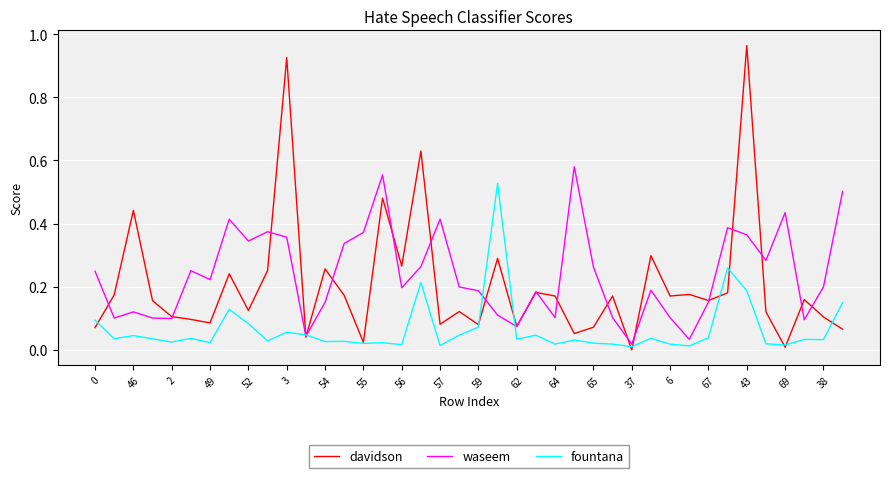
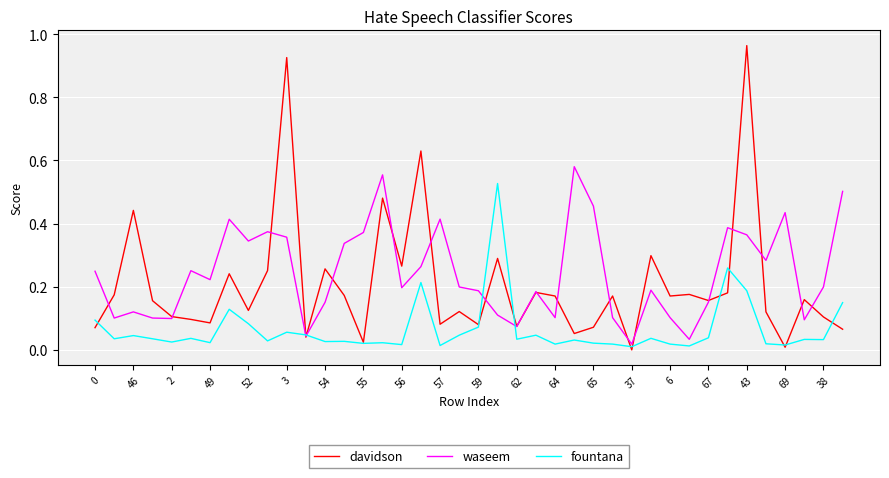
  {
    "davidson": {
      "0": 0.07,
      "46": 0.44,
      "49": 0.09,
      "52": 0.12,
      "3": 0.93,
      "54": 0.26,
      "56": 0.27,
      "57": 0.08,
      "64": 0.17,
      "65": 0.07,
      "37": 0.00,
      "6": 0.17,
      "43": 0.96,
      "38": 0.10
    },
    "waseem": {
      "0": 0.25,
      "46": 0.12,
      "49": 0.22,
      "52": 0.34,
      "3": 0.36,
      "54": 0.15,
      "55": 0.37,
      "56": 0.20,
      "57": 0.41,
      "59": 0.19,
      "64": 0.10,
-     "65": 0.26,
+     "65": 0.46,
      "37": 0.02,
      "6": 0.10,
      "43": 0.36,
      "69": 0.43,
      "38": 0.20
    },
    "fountana": {
      "0": 0.09,
      "46": 0.05,
      "2": 0.02,
      "49": 0.02,
      "52": 0.08,
      "3": 0.06,
      "54": 0.03,
      "56": 0.02,
      "57": 0.01,
      "62": 0.03,
      "64": 0.02,
      "65": 0.02,
      "37": 0.01,
      "6": 0.02,
      "67": 0.04,
      "43": 0.19,
      "38": 0.03
    }
  }
